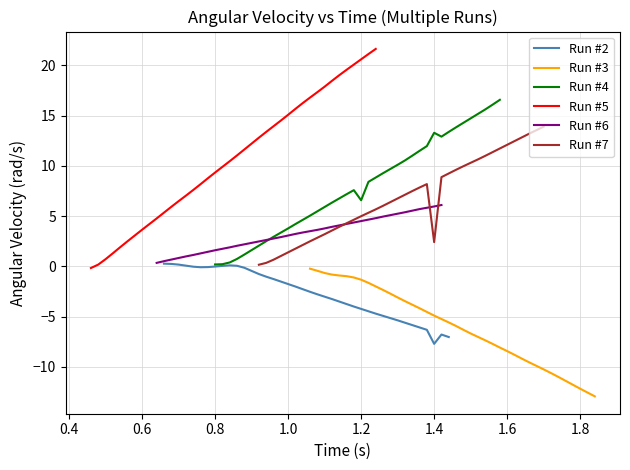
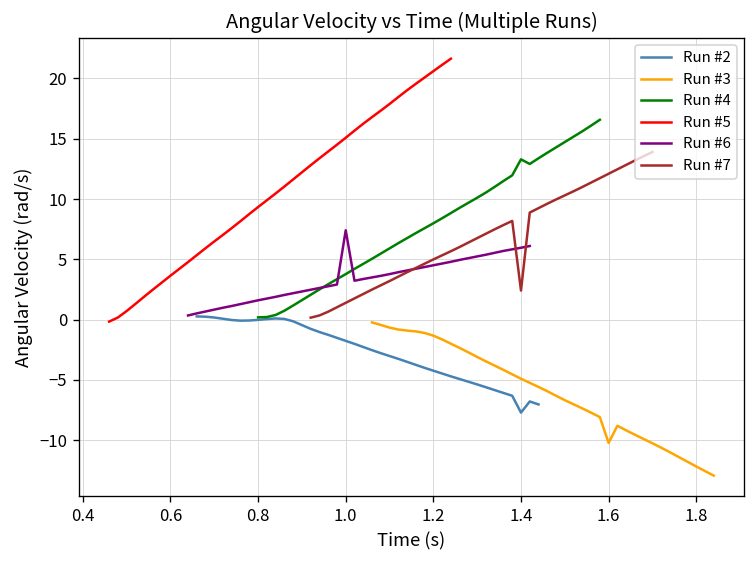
  {
    "Run #2": {
      "1.0": -1.8,
      "1.2": -4.2,
      "1.4": -7.7
    },
    "Run #3": {
      "1.2": -1.3,
      "1.4": -4.9,
-     "1.6": -8.4,
+     "1.6": -10.2,
      "1.8": -12.2
    },
    "Run #4": {
      "1.0": 3.8,
-     "1.2": 6.6,
+     "1.2": 8.0,
      "1.4": 13.3
    },
    "Run #5": {
      "0.6": 3.6,
      "0.8": 9.3,
      "1.0": 15.1,
      "1.2": 20.6
    },
    "Run #6": {
      "0.8": 1.6,
-     "1.0": 3.1,
+     "1.0": 7.4,
      "1.2": 4.5,
      "1.4": 6.0
    },
    "Run #7": {
      "1.0": 1.4,
      "1.2": 5.0,
      "1.4": 2.4,
      "1.6": 12.1
    }
  }
